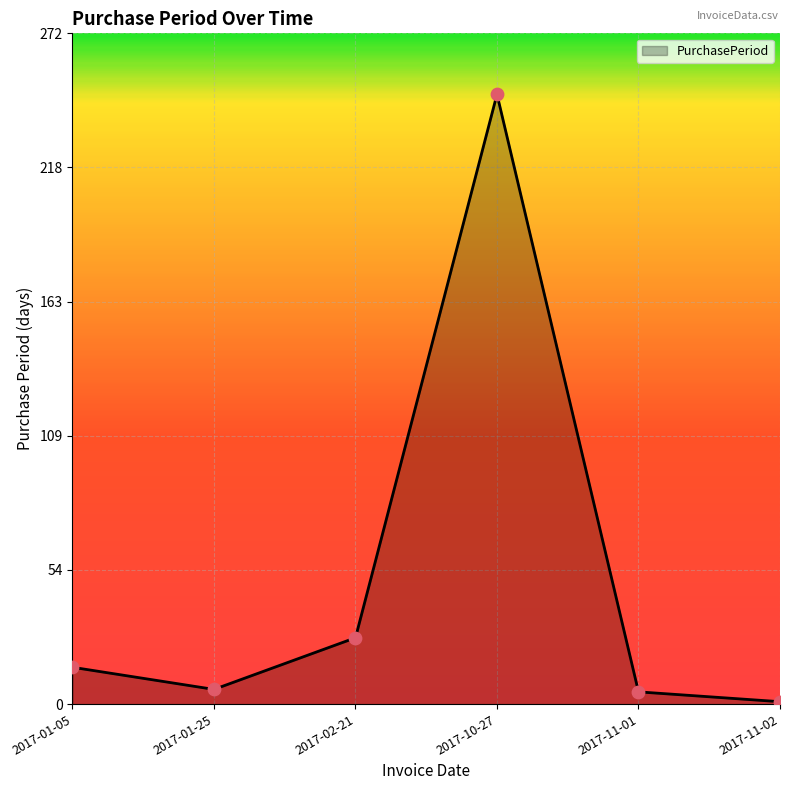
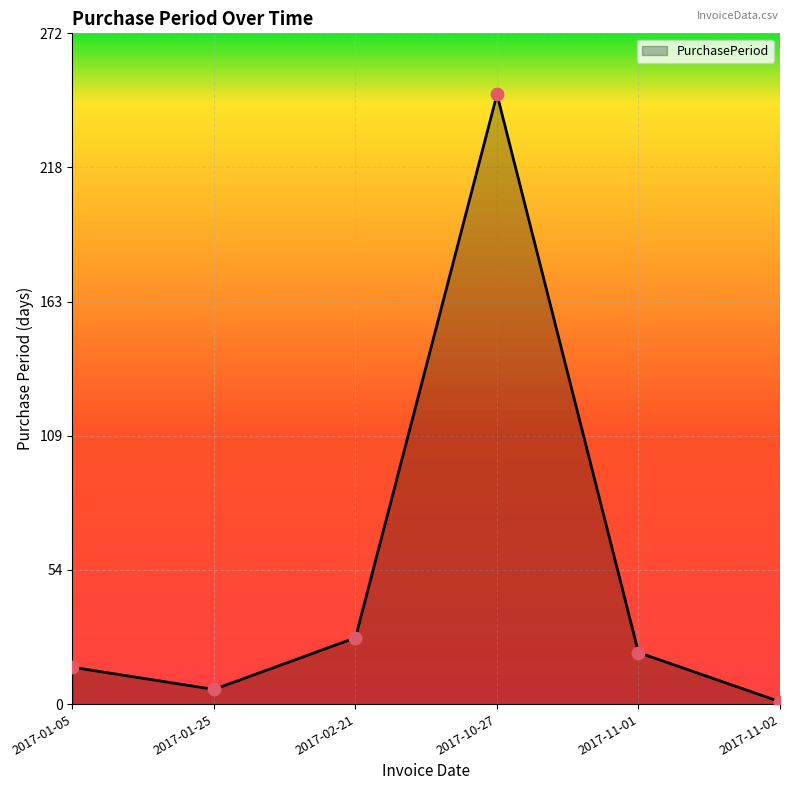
  {
    "2017-01-05": 15,
    "2017-01-25": 6,
    "2017-02-21": 27,
    "2017-10-27": 248,
-   "2017-11-01": 5,
+   "2017-11-01": 21,
    "2017-11-02": 1
  }
